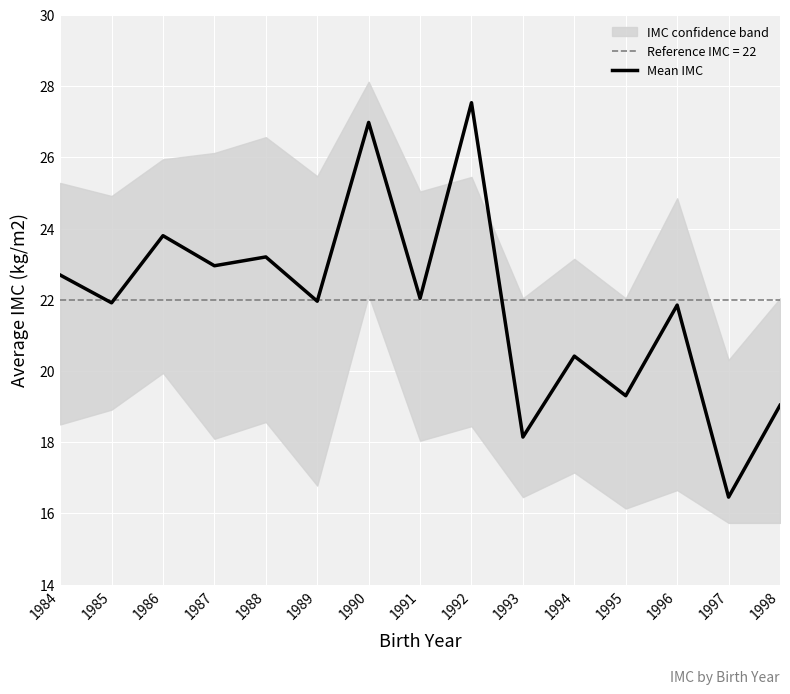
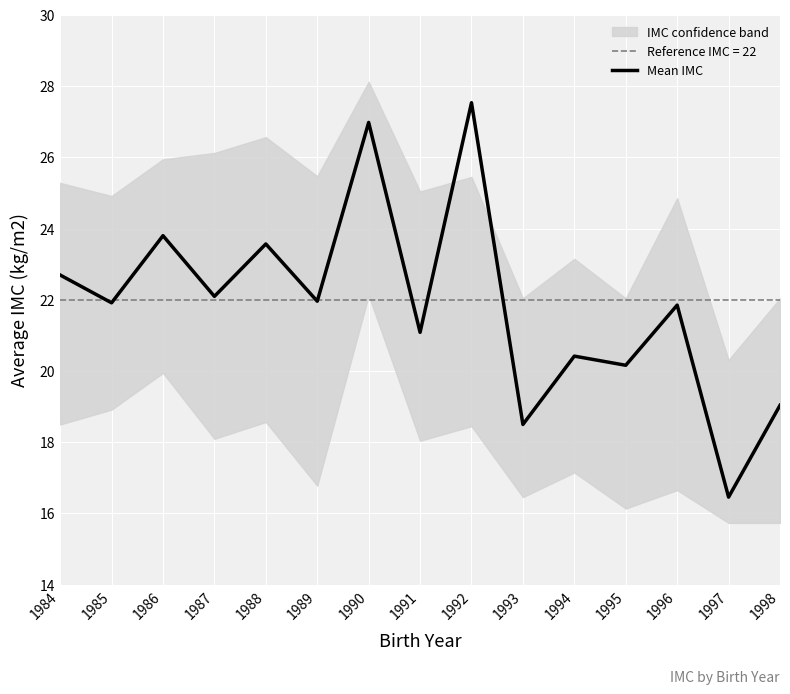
  {
    "Mean IMC": {
      "1984": 22.7,
      "1985": 21.9,
      "1986": 23.8,
-     "1987": 23.0,
-     "1988": 23.2,
+     "1987": 22.1,
+     "1988": 23.6,
      "1989": 22.0,
      "1990": 27.0,
-     "1991": 22.0,
+     "1991": 21.1,
      "1992": 27.5,
-     "1993": 18.1,
+     "1993": 18.5,
      "1994": 20.4,
-     "1995": 19.3,
+     "1995": 20.2,
      "1996": 21.8,
      "1997": 16.5,
      "1998": 19.0
    }
  }
